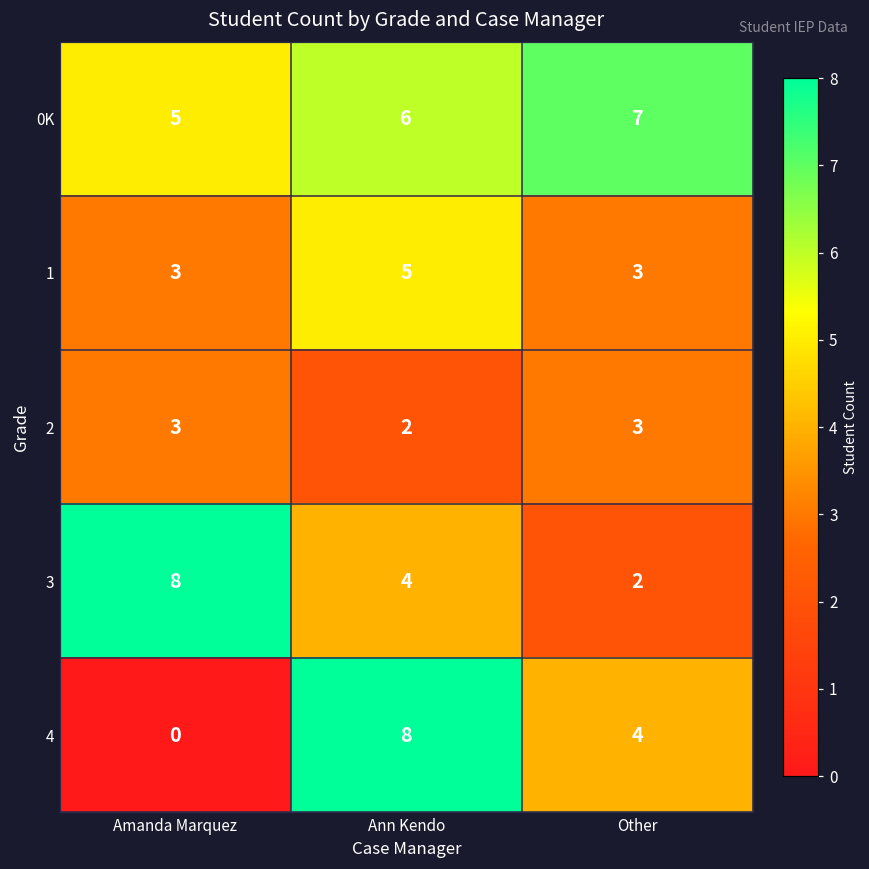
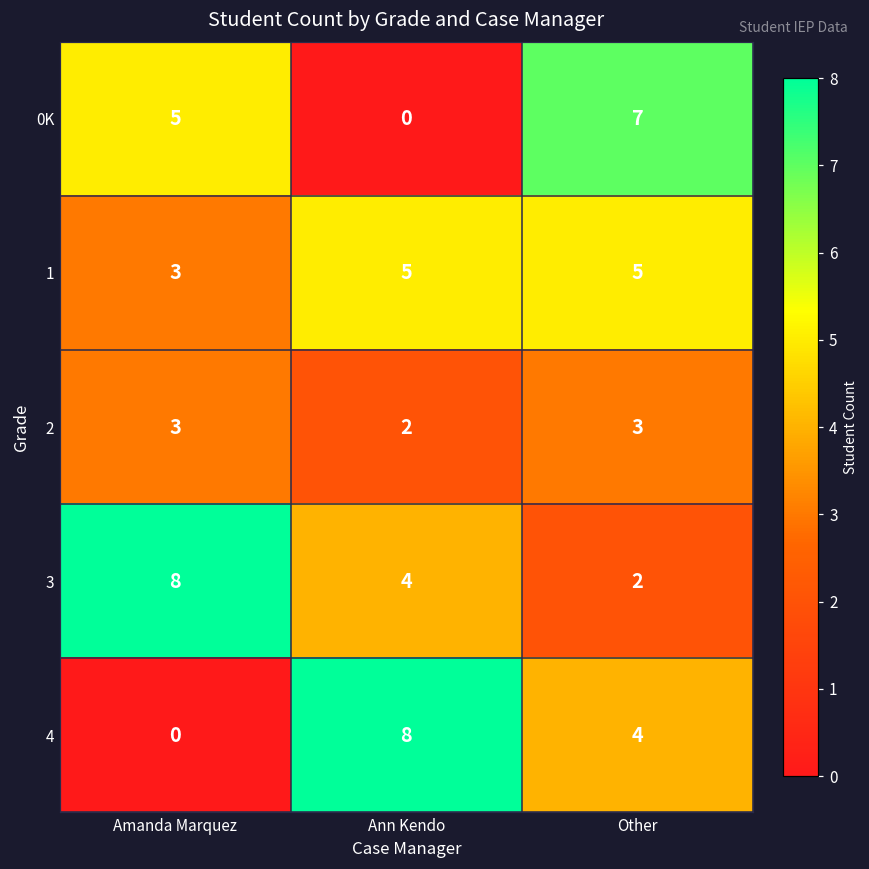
  {
    "0K": {
      "Amanda Marquez": 5,
-     "Ann Kendo": 6,
+     "Ann Kendo": 0,
      "Other": 7
    },
    "1": {
      "Amanda Marquez": 3,
      "Ann Kendo": 5,
-     "Other": 3
+     "Other": 5
    },
    "2": {
      "Amanda Marquez": 3,
      "Ann Kendo": 2,
      "Other": 3
    },
    "3": {
      "Amanda Marquez": 8,
      "Ann Kendo": 4,
      "Other": 2
    },
    "4": {
      "Amanda Marquez": 0,
      "Ann Kendo": 8,
      "Other": 4
    }
  }
